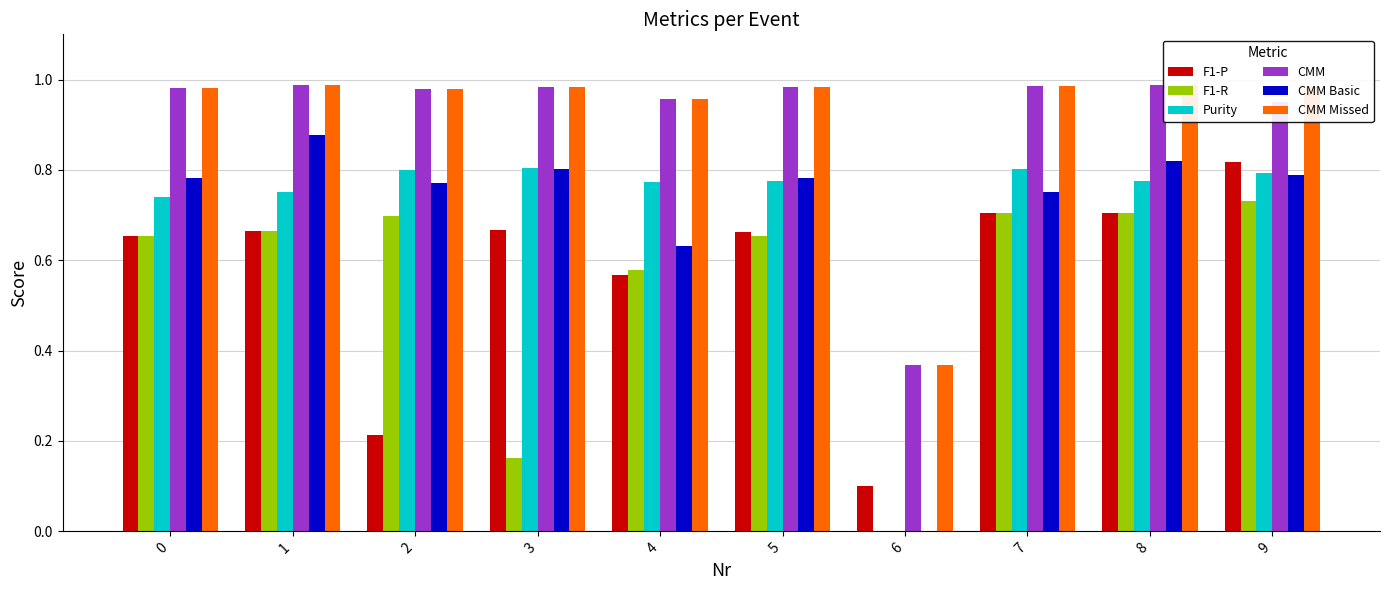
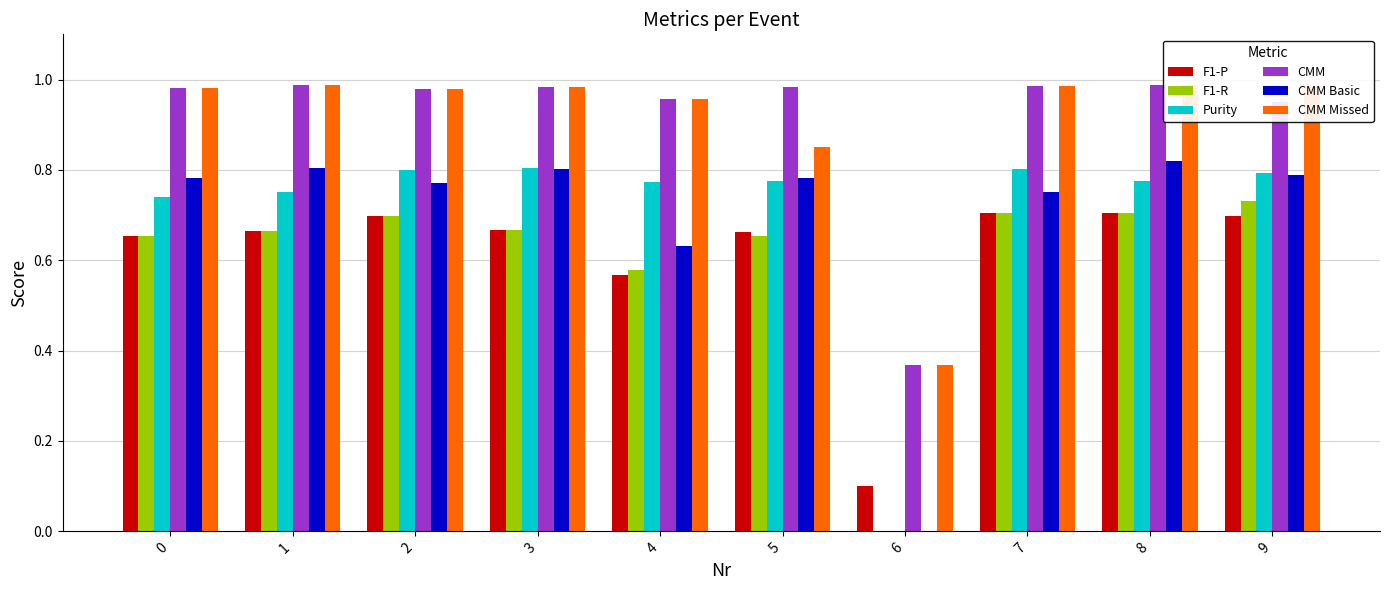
  {
    "F1-P": {
      "0": 0.65,
      "1": 0.67,
-     "2": 0.21,
+     "2": 0.70,
      "3": 0.67,
      "4": 0.57,
      "5": 0.66,
      "6": 0.10,
      "7": 0.70,
      "8": 0.70,
-     "9": 0.82
+     "9": 0.70
    },
    "F1-R": {
      "0": 0.65,
      "1": 0.67,
      "2": 0.70,
-     "3": 0.16,
+     "3": 0.67,
      "4": 0.58,
      "5": 0.65,
      "6": 0.00,
      "7": 0.70,
      "8": 0.70,
      "9": 0.73
    },
    "Purity": {
      "0": 0.74,
      "1": 0.75,
      "2": 0.80,
      "3": 0.81,
      "4": 0.77,
      "5": 0.78,
      "6": 0.00,
      "7": 0.80,
      "8": 0.78,
      "9": 0.79
    },
    "CMM": {
      "0": 0.98,
      "1": 0.99,
      "2": 0.98,
      "3": 0.98,
      "4": 0.96,
      "5": 0.98,
      "6": 0.37,
      "7": 0.99,
      "8": 0.99
    },
    "CMM Basic": {
      "0": 0.78,
-     "1": 0.88,
+     "1": 0.80,
      "2": 0.77,
      "3": 0.80,
      "4": 0.63,
      "5": 0.78,
      "6": 0.00,
      "7": 0.75,
      "8": 0.82,
      "9": 0.79
    },
    "CMM Missed": {
      "0": 0.98,
      "1": 0.99,
      "2": 0.98,
      "3": 0.98,
      "4": 0.96,
-     "5": 0.98,
+     "5": 0.85,
      "6": 0.37,
      "7": 0.99
    }
  }
